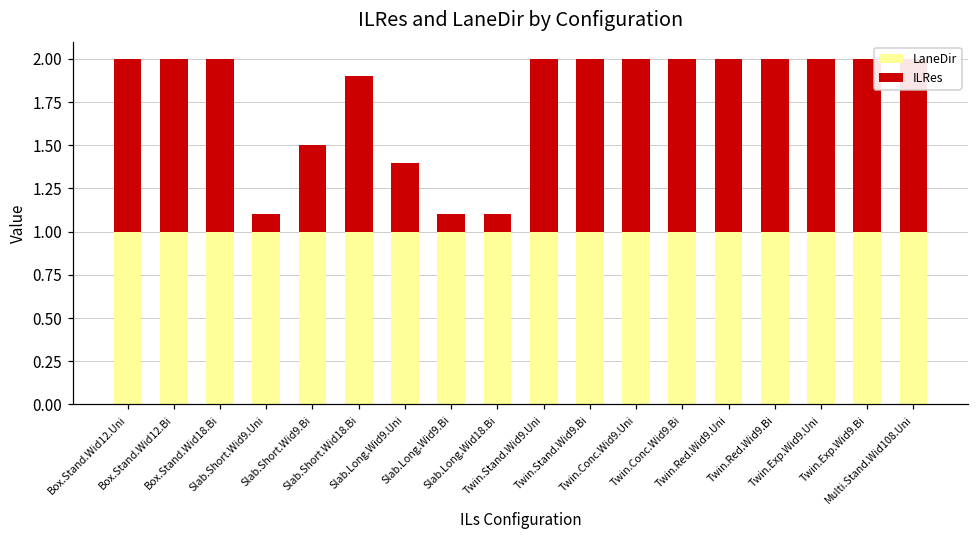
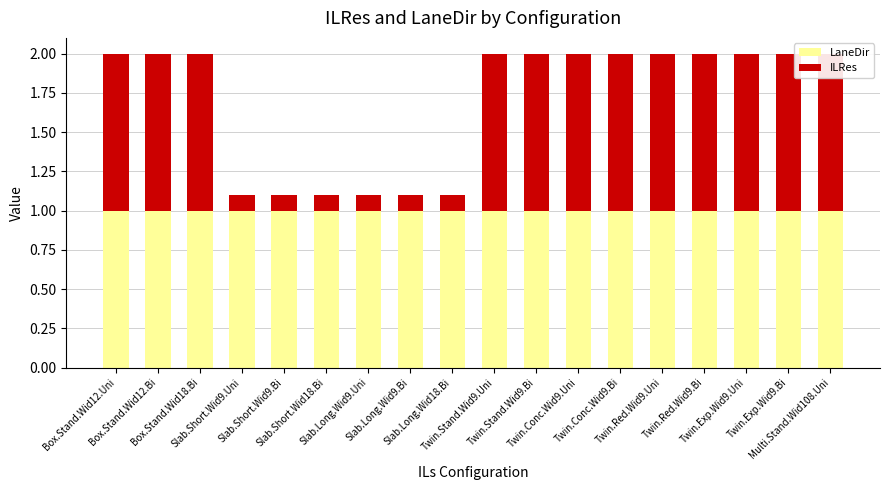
  {
    "LaneDir": {
      "Box.Stand.Wid12.Uni": 1.0,
      "Box.Stand.Wid12.Bi": 1.0,
      "Box.Stand.Wid18.Bi": 1.0,
      "Slab.Short.Wid9.Uni": 1.0,
      "Slab.Short.Wid9.Bi": 1.0,
      "Slab.Short.Wid18.Bi": 1.0,
      "Slab.Long.Wid9.Uni": 1.0,
      "Slab.Long.Wid9.Bi": 1.0,
      "Slab.Long.Wid18.Bi": 1.0,
      "Twin.Stand.Wid9.Uni": 1.0,
      "Twin.Stand.Wid9.Bi": 1.0,
      "Twin.Conc.Wid9.Uni": 1.0,
      "Twin.Conc.Wid9.Bi": 1.0,
      "Twin.Red.Wid9.Uni": 1.0,
      "Twin.Red.Wid9.Bi": 1.0,
      "Twin.Exp.Wid9.Uni": 1.0,
      "Twin.Exp.Wid9.Bi": 1.0,
      "Multi.Stand.Wid108.Uni": 1.0
    },
    "ILRes": {
      "Box.Stand.Wid12.Uni": 1.0,
      "Box.Stand.Wid12.Bi": 1.0,
      "Box.Stand.Wid18.Bi": 1.0,
      "Slab.Short.Wid9.Uni": 0.1,
-     "Slab.Short.Wid9.Bi": 0.5,
-     "Slab.Short.Wid18.Bi": 0.9,
-     "Slab.Long.Wid9.Uni": 0.4,
+     "Slab.Short.Wid9.Bi": 0.1,
+     "Slab.Short.Wid18.Bi": 0.1,
+     "Slab.Long.Wid9.Uni": 0.1,
      "Slab.Long.Wid9.Bi": 0.1,
      "Slab.Long.Wid18.Bi": 0.1,
      "Twin.Stand.Wid9.Uni": 1.0,
      "Twin.Stand.Wid9.Bi": 1.0,
      "Twin.Conc.Wid9.Uni": 1.0,
      "Twin.Conc.Wid9.Bi": 1.0,
      "Twin.Red.Wid9.Uni": 1.0,
      "Twin.Red.Wid9.Bi": 1.0,
      "Twin.Exp.Wid9.Uni": 1.0,
      "Twin.Exp.Wid9.Bi": 1.0
    }
  }
